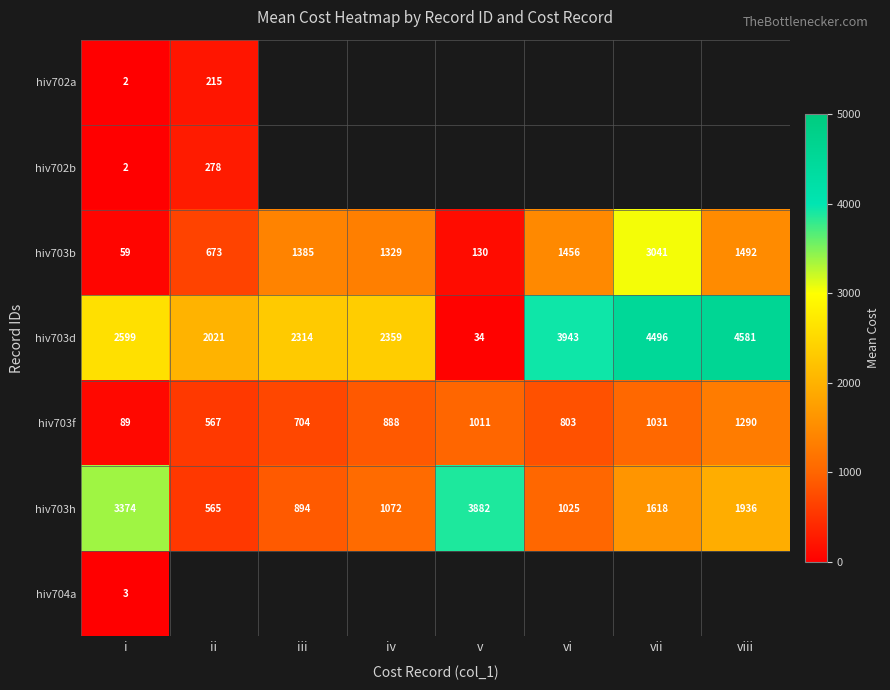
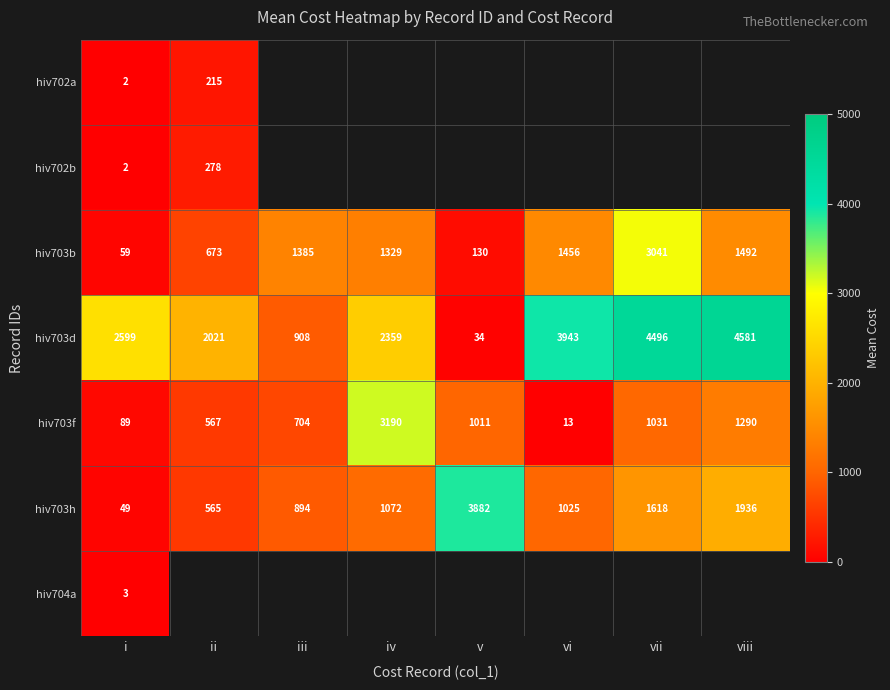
  {
    "hiv702a": {
      "i": 2,
      "ii": 215
    },
    "hiv702b": {
      "i": 2,
      "ii": 278
    },
    "hiv703b": {
      "i": 59,
      "ii": 673,
      "iii": 1385,
      "iv": 1329,
      "v": 130,
      "vi": 1456,
      "vii": 3041,
      "viii": 1492
    },
    "hiv703d": {
      "i": 2599,
      "ii": 2021,
-     "iii": 2314,
+     "iii": 908,
      "iv": 2359,
      "v": 34,
      "vi": 3943,
      "vii": 4496,
      "viii": 4581
    },
    "hiv703f": {
      "i": 89,
      "ii": 567,
      "iii": 704,
-     "iv": 888,
+     "iv": 3190,
      "v": 1011,
-     "vi": 803,
+     "vi": 13,
      "vii": 1031,
      "viii": 1290
    },
    "hiv703h": {
-     "i": 3374,
+     "i": 49,
      "ii": 565,
      "iii": 894,
      "iv": 1072,
      "v": 3882,
      "vi": 1025,
      "vii": 1618,
      "viii": 1936
    },
    "hiv704a": {
      "i": 3
    }
  }
